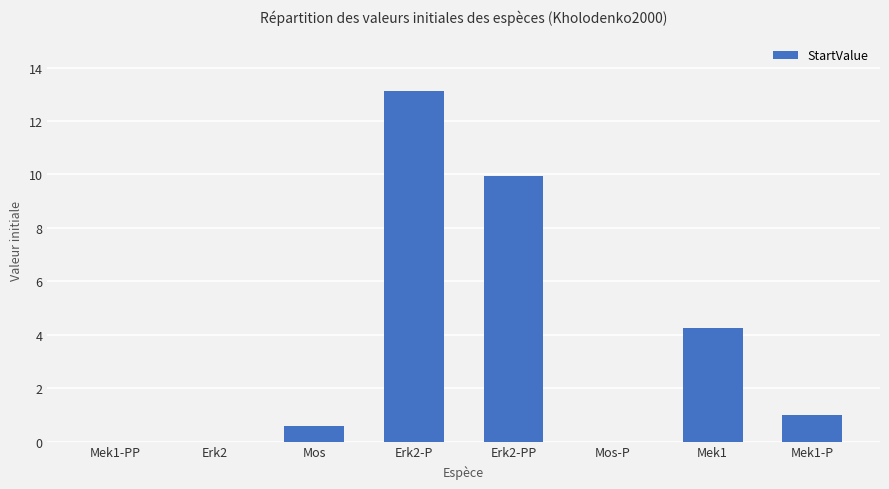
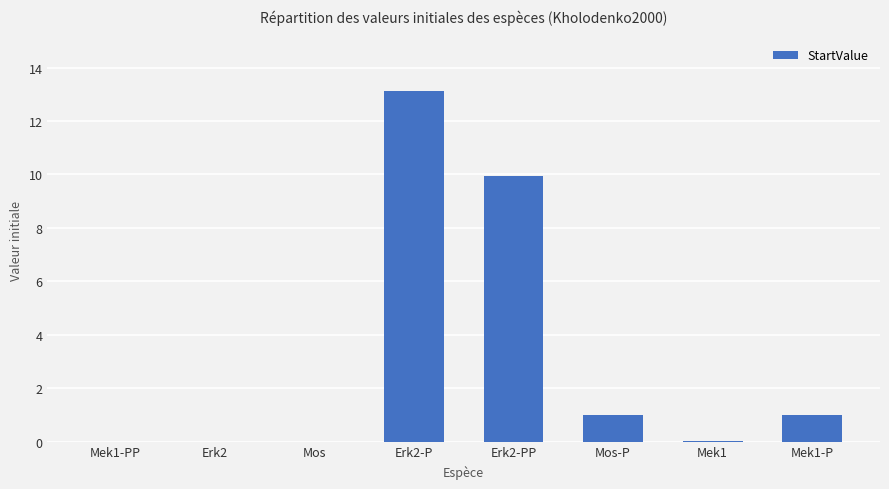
  {
-   "Mos": 0.6,
+   "Mos": 0.0,
    "Erk2-P": 13.1,
    "Erk2-PP": 9.9,
-   "Mos-P": 0,
-   "Mek1": 4.3,
+   "Mos-P": 1,
+   "Mek1": 0.0,
    "Mek1-P": 1.0
  }
